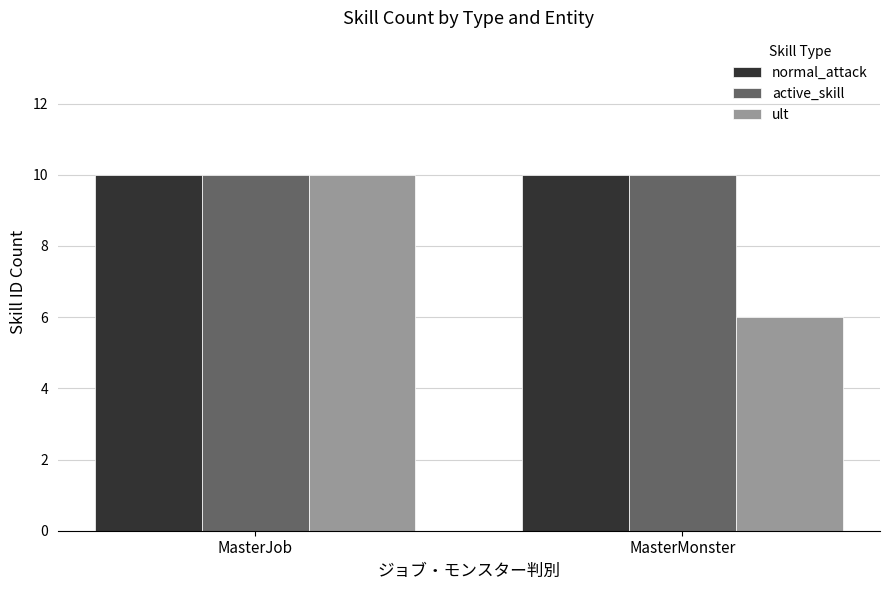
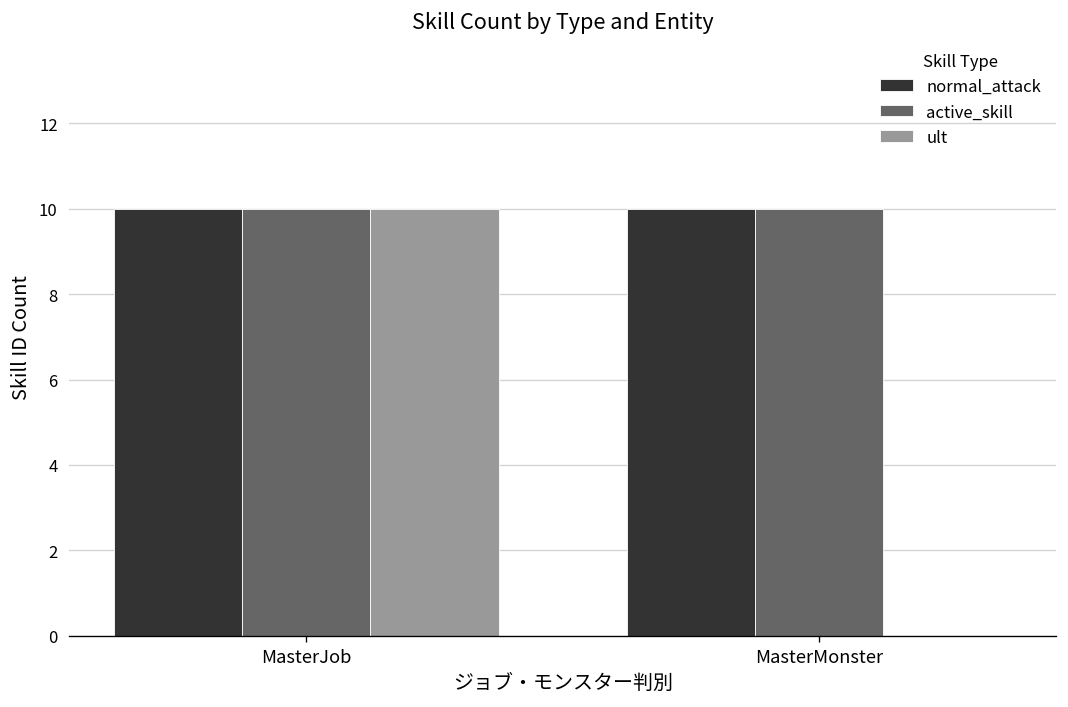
  {
    "normal_attack": {
      "MasterJob": 10,
      "MasterMonster": 10
    },
    "active_skill": {
      "MasterJob": 10,
      "MasterMonster": 10
    },
    "ult": {
      "MasterJob": 10,
-     "MasterMonster": 6
+     "MasterMonster": 0
    }
  }
